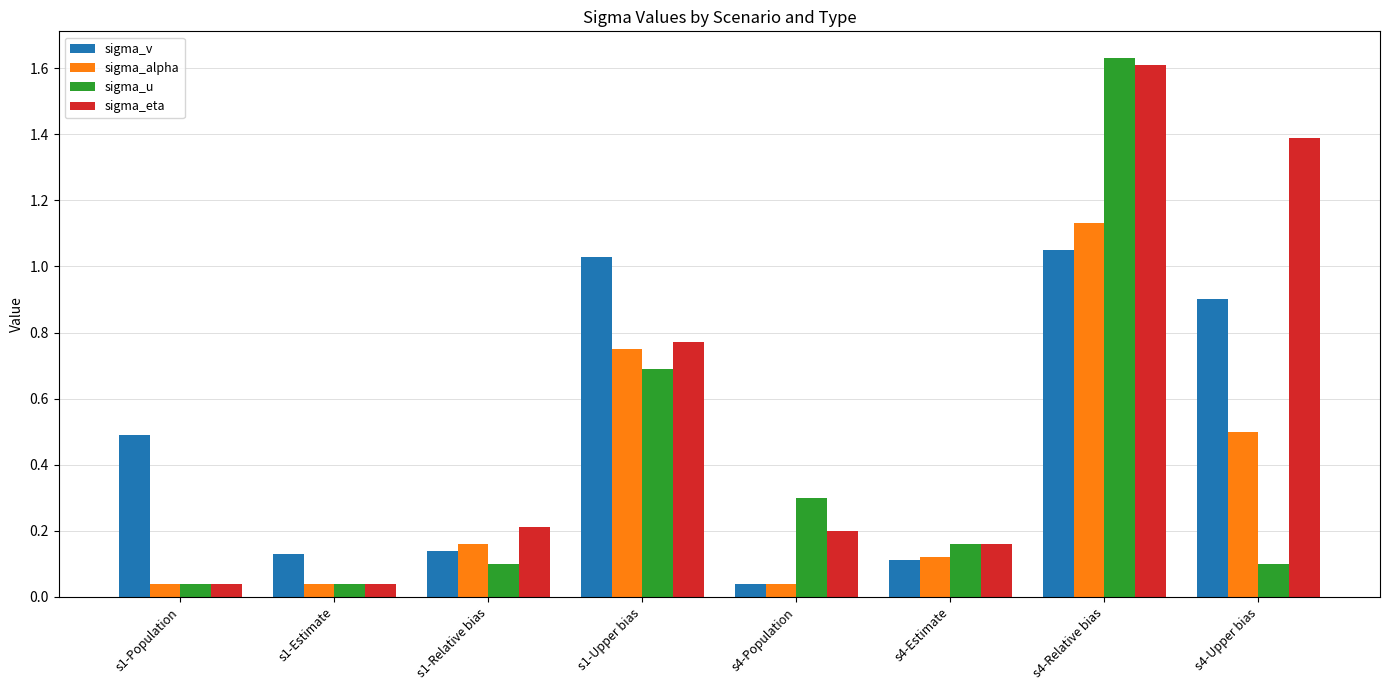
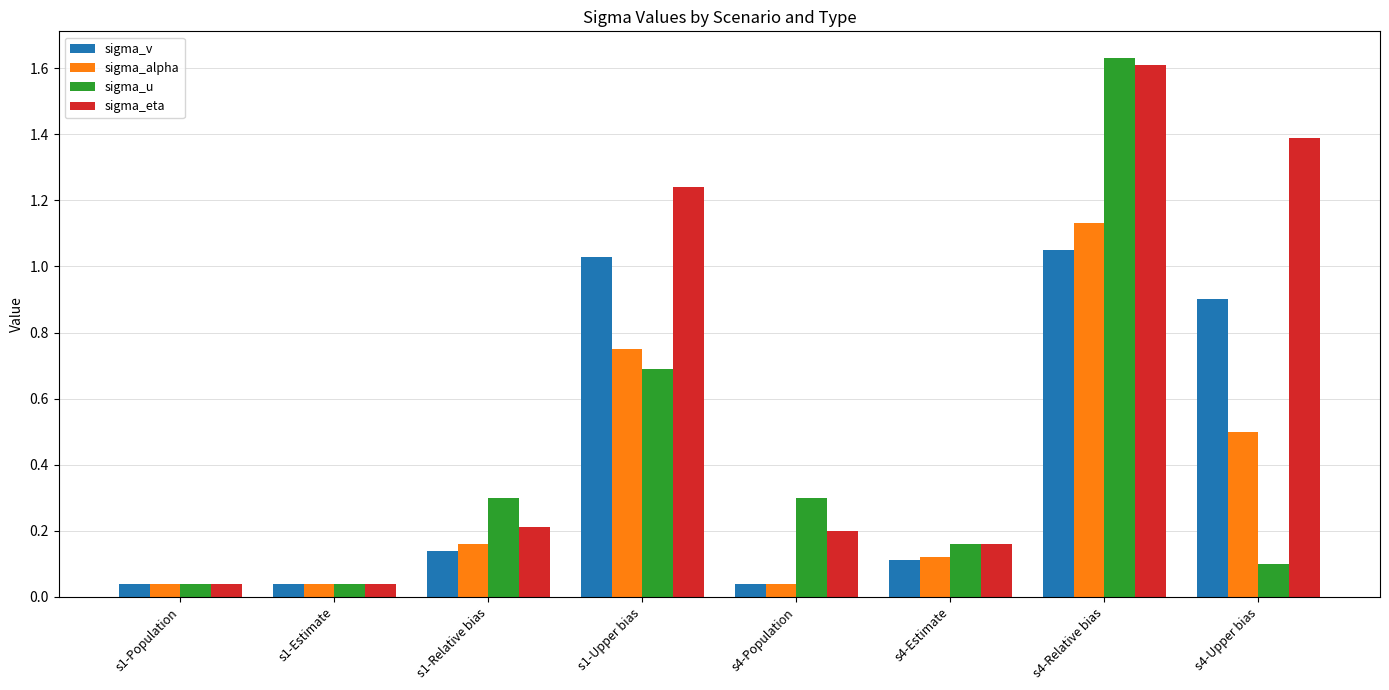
  {
    "sigma_v": {
-     "s1-Population": 0.49,
-     "s1-Estimate": 0.13,
+     "s1-Population": 0.04,
+     "s1-Estimate": 0.04,
      "s1-Relative bias": 0.14,
      "s1-Upper bias": 1.03,
      "s4-Population": 0.04,
      "s4-Estimate": 0.11,
      "s4-Relative bias": 1.05,
      "s4-Upper bias": 0.90
    },
    "sigma_alpha": {
      "s1-Population": 0.04,
      "s1-Estimate": 0.04,
      "s1-Relative bias": 0.16,
      "s1-Upper bias": 0.75,
      "s4-Population": 0.04,
      "s4-Estimate": 0.12,
      "s4-Relative bias": 1.13,
      "s4-Upper bias": 0.50
    },
    "sigma_u": {
      "s1-Population": 0.04,
      "s1-Estimate": 0.04,
-     "s1-Relative bias": 0.1,
+     "s1-Relative bias": 0.3,
      "s1-Upper bias": 0.69,
      "s4-Population": 0.3,
      "s4-Estimate": 0.16,
      "s4-Relative bias": 1.63,
      "s4-Upper bias": 0.1
    },
    "sigma_eta": {
      "s1-Population": 0.04,
      "s1-Estimate": 0.04,
      "s1-Relative bias": 0.21,
-     "s1-Upper bias": 0.77,
+     "s1-Upper bias": 1.24,
      "s4-Population": 0.20,
      "s4-Estimate": 0.16,
      "s4-Relative bias": 1.61,
      "s4-Upper bias": 1.39
    }
  }
